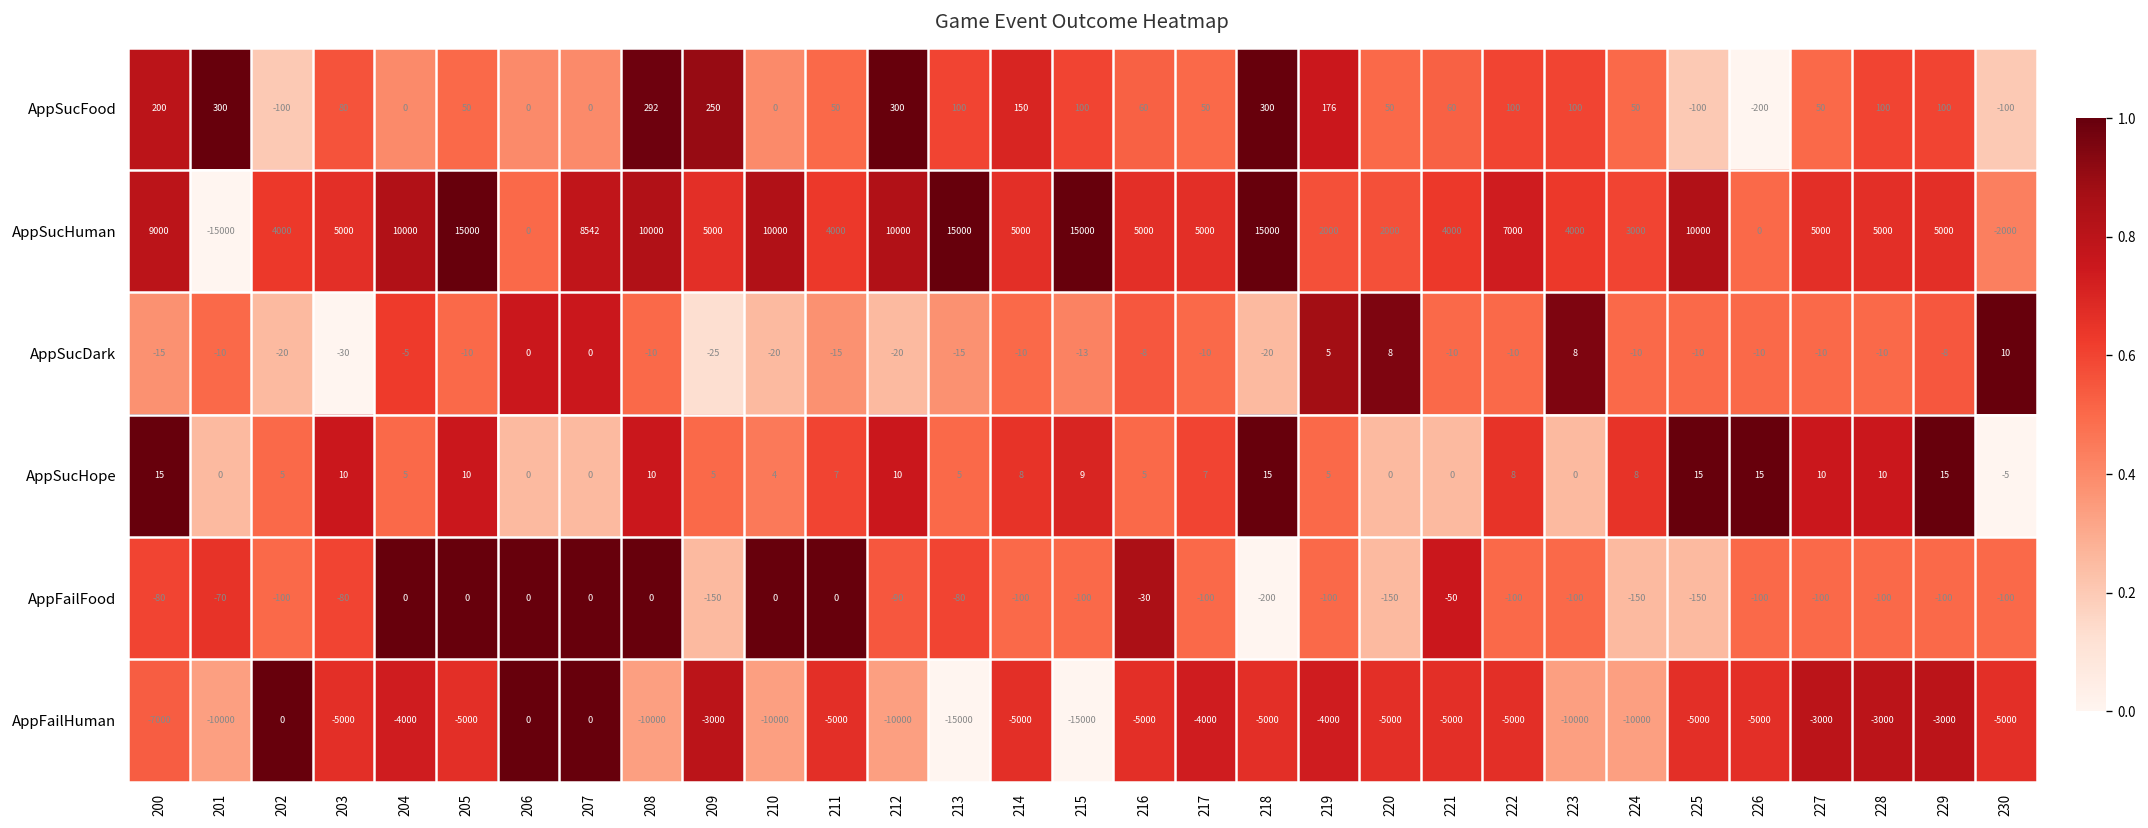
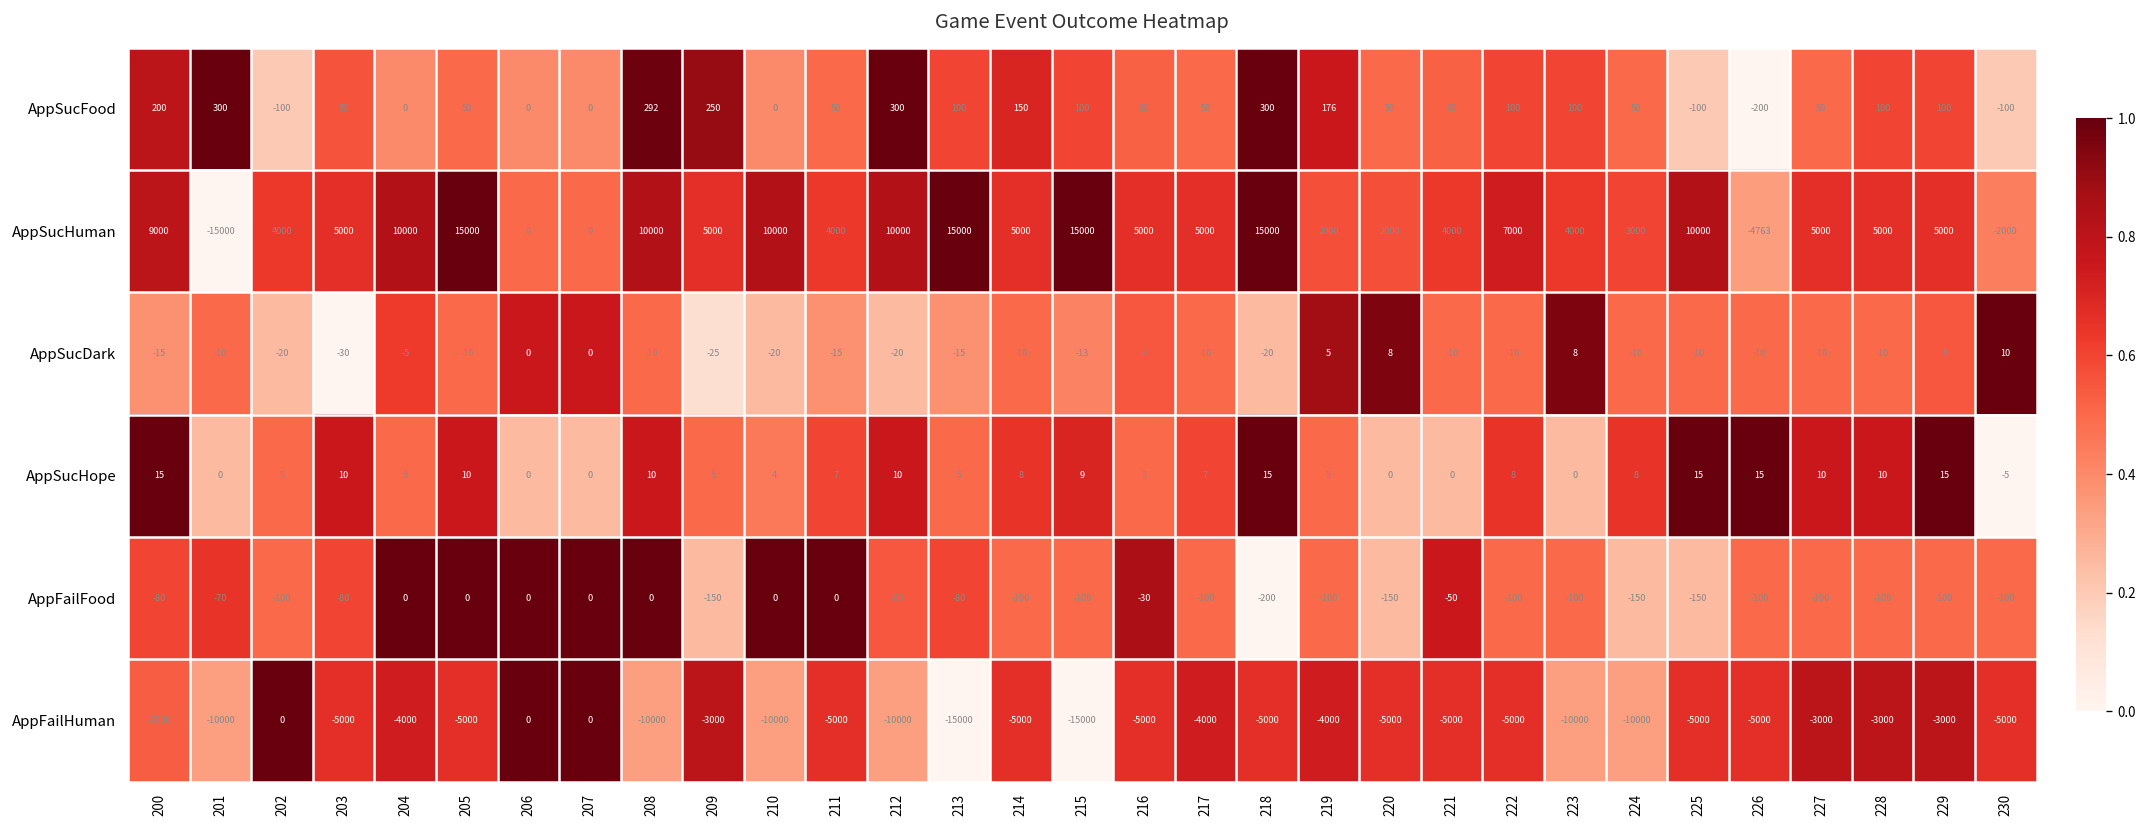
  {
    "AppSucFood": {
      "200": 200,
      "201": 300,
      "202": -100,
      "203": 80,
      "204": 0,
      "205": 50,
      "206": 0,
      "207": 0,
      "208": 292,
      "209": 250,
      "210": 0,
      "211": 50,
      "212": 300,
      "213": 100,
      "214": 150,
      "215": 100,
      "216": 60,
      "217": 50,
      "218": 300,
      "219": 176,
      "220": 50,
      "221": 60,
      "222": 100,
      "223": 100,
      "224": 50,
      "225": -100,
      "226": -200,
      "227": 50,
      "228": 100,
      "229": 100,
      "230": -100
    },
    "AppSucHuman": {
      "200": 9000,
      "201": -15000,
      "202": 4000,
      "203": 5000,
      "204": 10000,
      "205": 15000,
      "206": 0,
-     "207": 8542,
+     "207": 0,
      "208": 10000,
      "209": 5000,
      "210": 10000,
      "211": 4000,
      "212": 10000,
      "213": 15000,
      "214": 5000,
      "215": 15000,
      "216": 5000,
      "217": 5000,
      "218": 15000,
      "219": 2000,
      "220": 2000,
      "221": 4000,
      "222": 7000,
      "223": 4000,
      "224": 3000,
      "225": 10000,
-     "226": 0,
+     "226": -4763,
      "227": 5000,
      "228": 5000,
      "229": 5000,
      "230": -2000
    },
    "AppSucDark": {
      "200": -15,
      "201": -10,
      "202": -20,
      "203": -30,
      "204": -5,
      "205": -10,
      "206": 0,
      "207": 0,
      "208": -10,
      "209": -25,
      "210": -20,
      "211": -15,
      "212": -20,
      "213": -15,
      "214": -10,
      "215": -13,
      "216": -8,
      "217": -10,
      "218": -20,
      "219": 5,
      "220": 8,
      "221": -10,
      "222": -10,
      "223": 8,
      "224": -10,
      "225": -10,
      "226": -10,
      "227": -10,
      "228": -10,
      "229": -8,
      "230": 10
    },
    "AppSucHope": {
      "200": 15,
      "201": 0,
      "202": 5,
      "203": 10,
      "204": 5,
      "205": 10,
      "206": 0,
      "207": 0,
      "208": 10,
      "209": 5,
      "210": 4,
      "211": 7,
      "212": 10,
      "213": 5,
      "214": 8,
      "215": 9,
      "216": 5,
      "217": 7,
      "218": 15,
      "219": 5,
      "220": 0,
      "221": 0,
      "222": 8,
      "223": 0,
      "224": 8,
      "225": 15,
      "226": 15,
      "227": 10,
      "228": 10,
      "229": 15,
      "230": -5
    },
    "AppFailFood": {
      "200": -80,
      "201": -70,
      "202": -100,
      "203": -80,
      "204": 0,
      "205": 0,
      "206": 0,
      "207": 0,
      "208": 0,
      "209": -150,
      "210": 0,
      "211": 0,
      "212": -90,
      "213": -80,
      "214": -100,
      "215": -100,
      "216": -30,
      "217": -100,
      "218": -200,
      "219": -100,
      "220": -150,
      "221": -50,
      "222": -100,
      "223": -100,
      "224": -150,
      "225": -150,
      "226": -100,
      "227": -100,
      "228": -100,
      "229": -100,
      "230": -100
    },
    "AppFailHuman": {
      "200": -7000,
      "201": -10000,
      "202": 0,
      "203": -5000,
      "204": -4000,
      "205": -5000,
      "206": 0,
      "207": 0,
      "208": -10000,
      "209": -3000,
      "210": -10000,
      "211": -5000,
      "212": -10000,
      "213": -15000,
      "214": -5000,
      "215": -15000,
      "216": -5000,
      "217": -4000,
      "218": -5000,
      "219": -4000,
      "220": -5000,
      "221": -5000,
      "222": -5000,
      "223": -10000,
      "224": -10000,
      "225": -5000,
      "226": -5000,
      "227": -3000,
      "228": -3000,
      "229": -3000,
      "230": -5000
    }
  }
